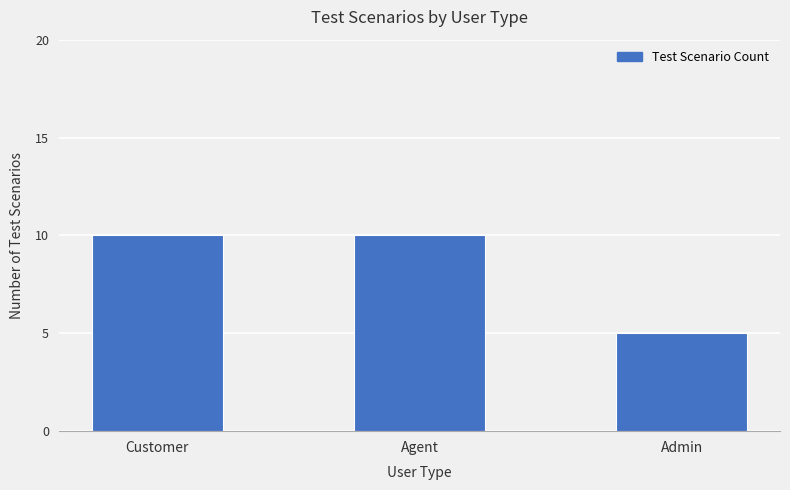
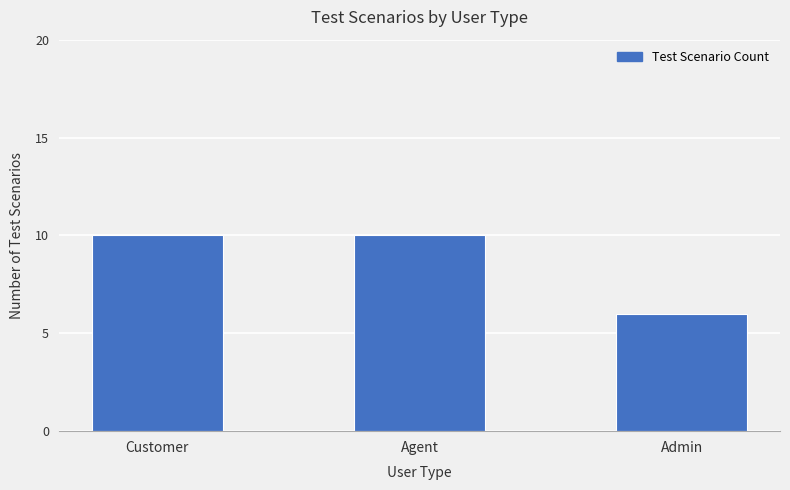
  {
    "Customer": 10,
    "Agent": 10,
-   "Admin": 5
+   "Admin": 6
  }
